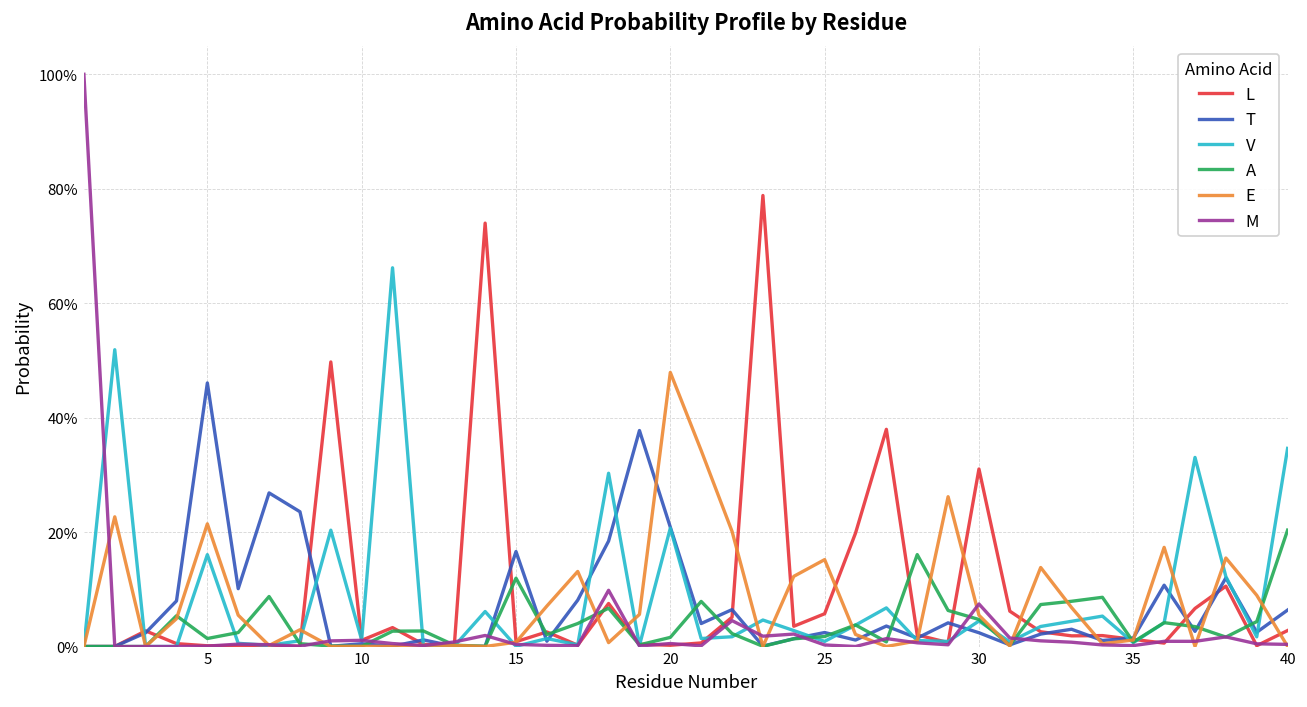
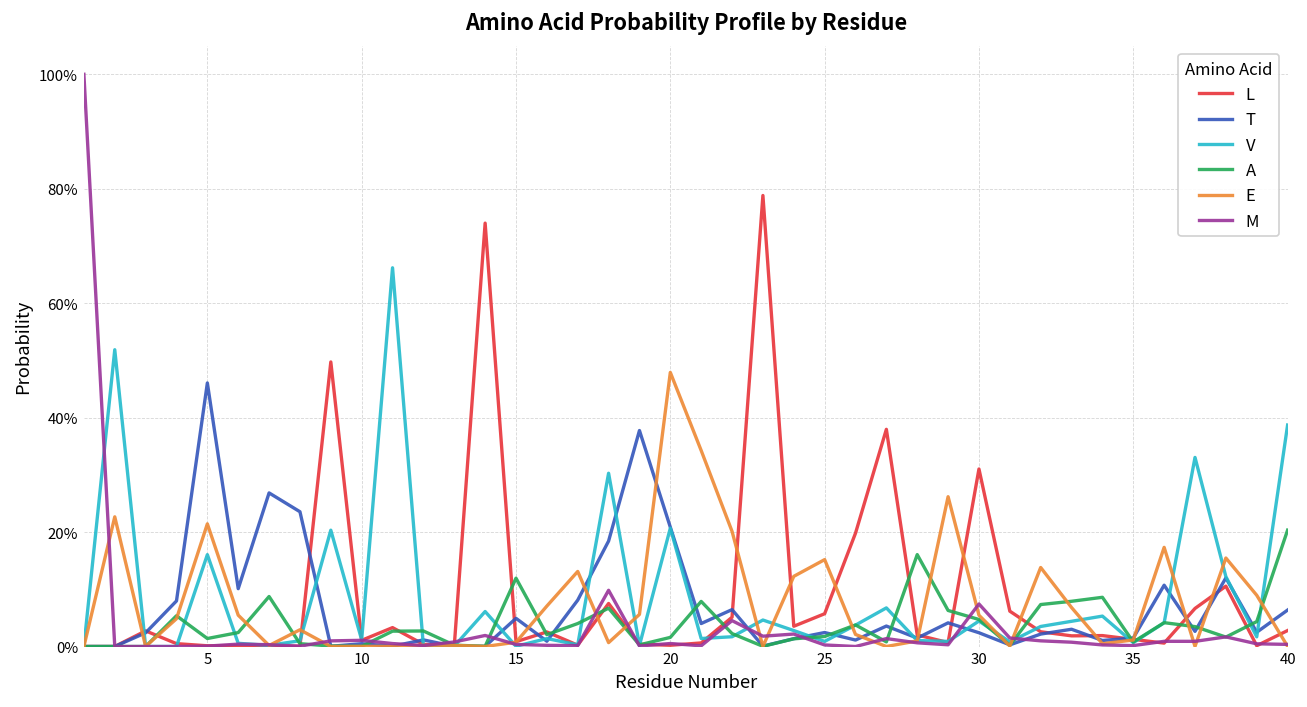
  {
    "L": {
      "25": "6%",
      "30": "31%",
      "40": "3%"
    },
    "T": {
      "5": "46%",
-     "15": "17%",
+     "15": "5%",
      "25": "2%",
      "30": "2%",
      "40": "6%"
    },
    "V": {
      "5": "16%",
      "25": "1%",
-     "40": "35%"
+     "40": "39%"
    },
    "A": {
      "5": "1%",
      "15": "12%",
      "20": "2%",
      "25": "2%",
      "40": "20%"
    },
    "E": {
      "5": "21%",
      "20": "48%",
      "25": "15%",
      "30": "5%"
    },
    "M": {
      "25": "0%",
      "30": "7%"
    }
  }
